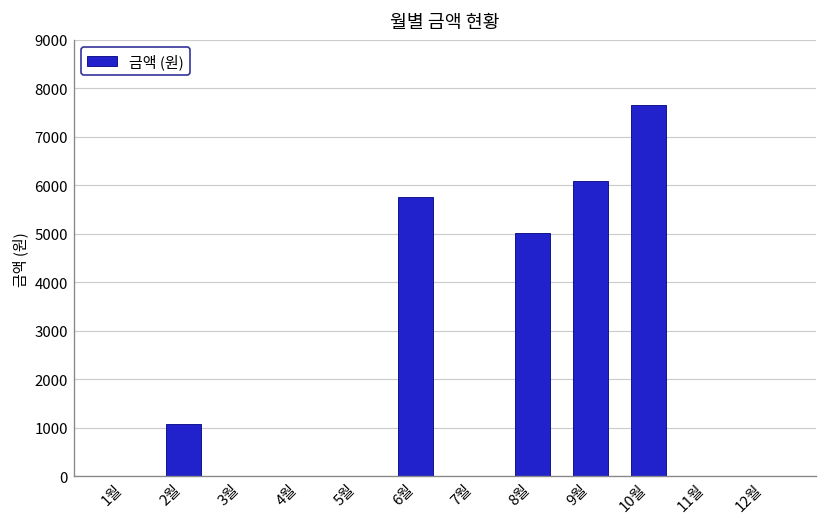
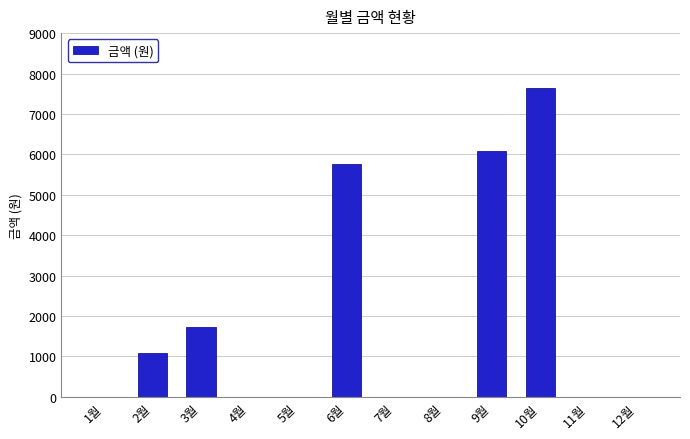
  {
    "1월": 0,
    "2월": 1100,
-   "3월": 0,
+   "3월": 1700,
    "4월": 0,
    "5월": 0,
    "6월": 5800,
    "7월": 0,
-   "8월": 5000,
+   "8월": 0,
    "9월": 6100,
    "10월": 7700,
    "11월": 0,
    "12월": 0
  }
